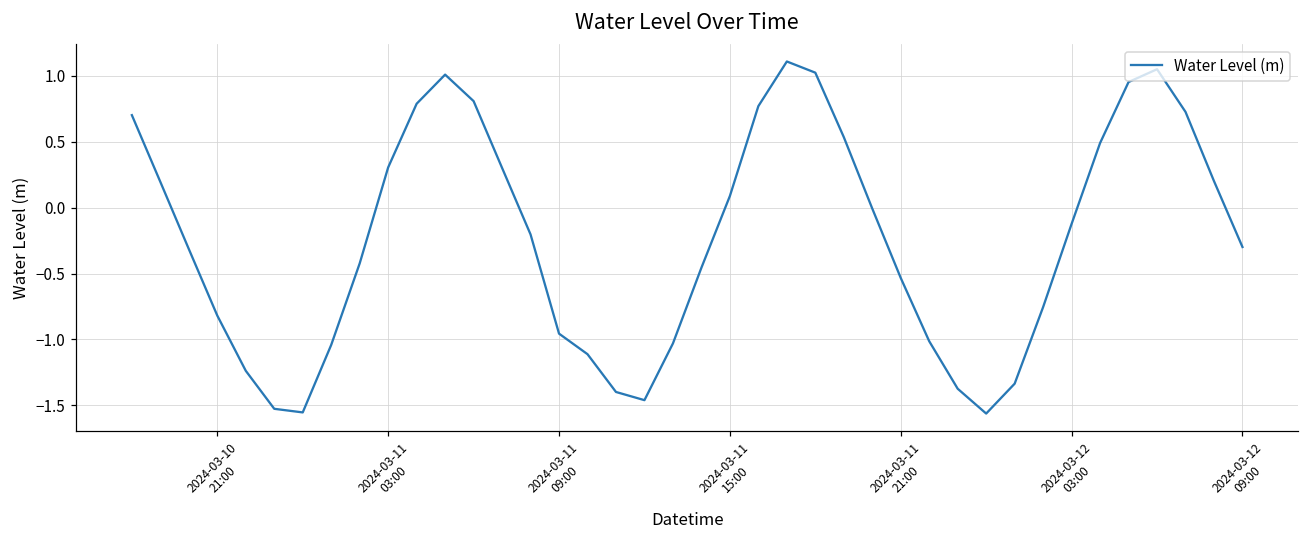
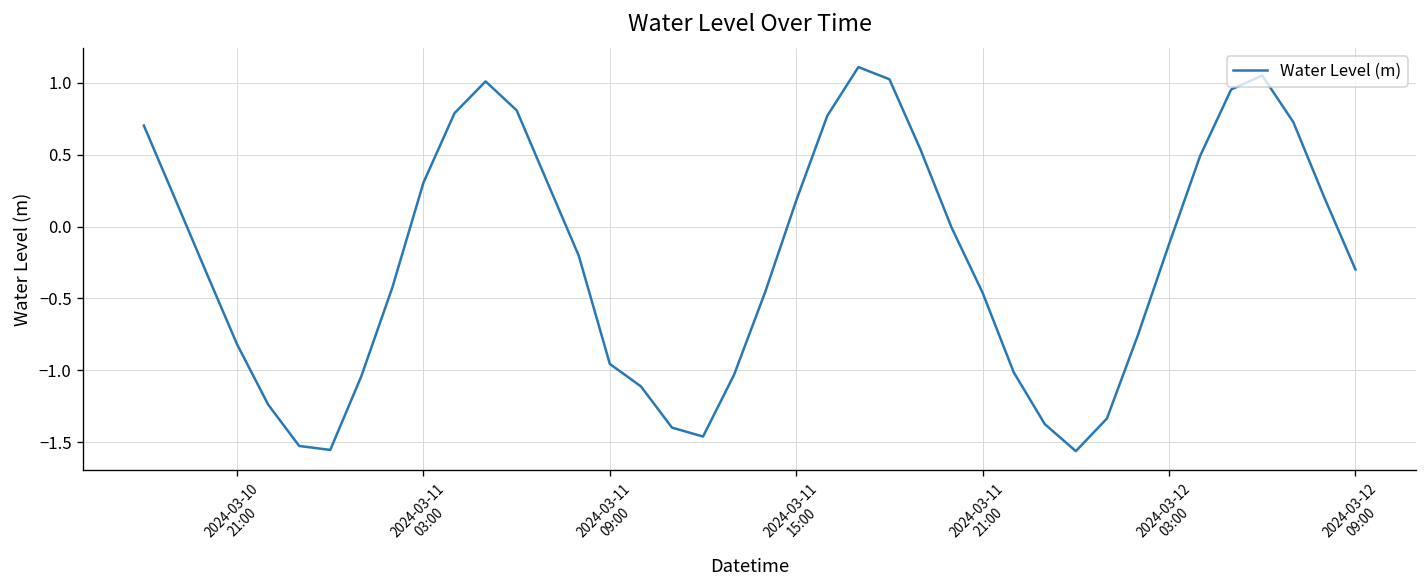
  {
    "2024-03-10 21:00": -0.82,
    "2024-03-11 03:00": 0.30,
    "2024-03-11 09:00": -0.96,
-   "2024-03-11 15:00": 0.09,
-   "2024-03-11 21:00": -0.53,
+   "2024-03-11 15:00": 0.18,
+   "2024-03-11 21:00": -0.46,
    "2024-03-12 03:00": -0.12,
    "2024-03-12 09:00": -0.30
  }
